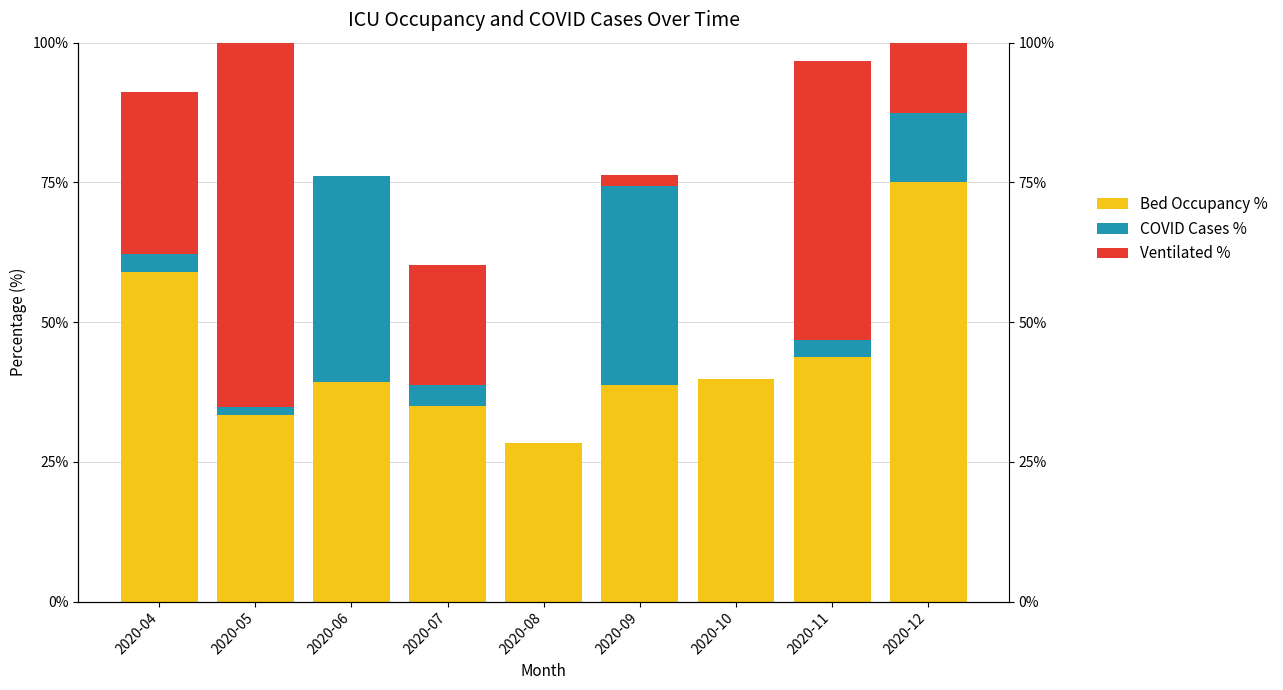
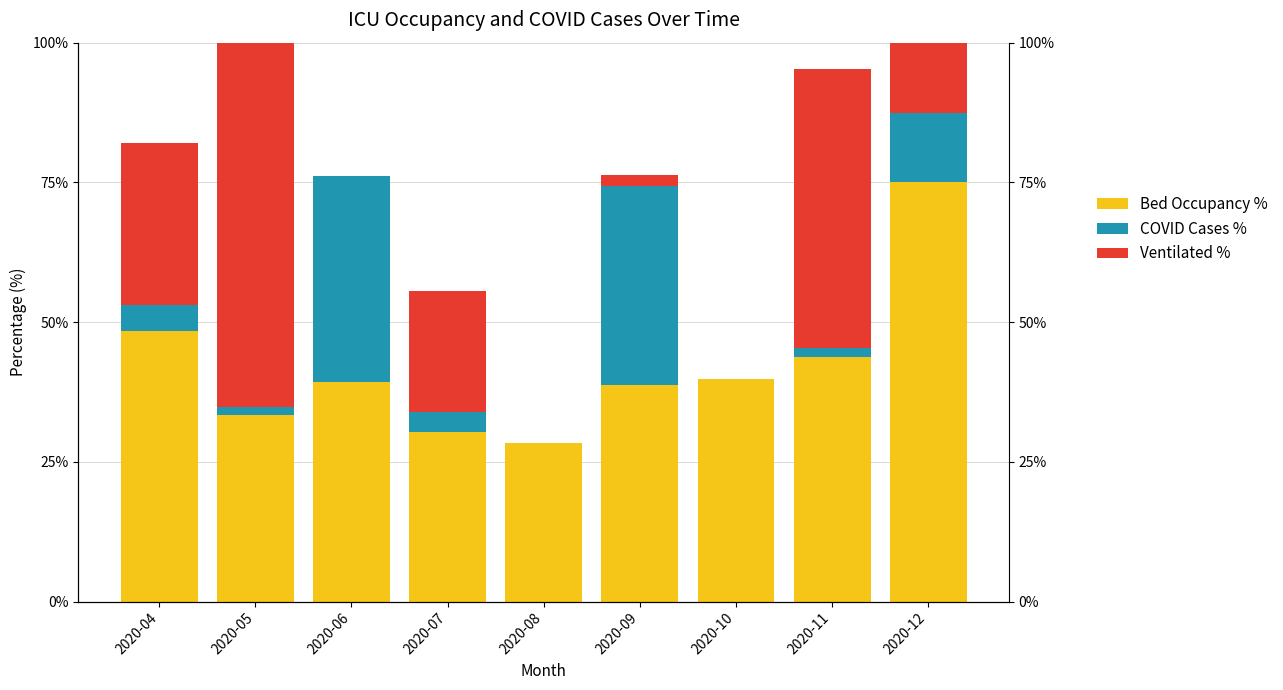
  {
    "Bed Occupancy %": {
-     "2020-04": "59%",
+     "2020-04": "48%",
      "2020-05": "33%",
      "2020-06": "39%",
-     "2020-07": "35%",
+     "2020-07": "30%",
      "2020-08": "28%",
      "2020-09": "39%",
      "2020-10": "40%",
      "2020-11": "44%",
      "2020-12": "75%"
    },
    "COVID Cases %": {
-     "2020-04": "3%",
+     "2020-04": "5%",
      "2020-05": "2%",
      "2020-06": "37%",
      "2020-07": "4%",
      "2020-08": "0%",
      "2020-09": "36%",
      "2020-10": "0%",
-     "2020-11": "3%",
+     "2020-11": "2%",
      "2020-12": "13%"
    },
    "Ventilated %": {
      "2020-04": "29%",
      "2020-06": "0%",
      "2020-07": "22%",
      "2020-08": "0%",
      "2020-09": "2%",
      "2020-10": "0%",
      "2020-11": "50%"
    }
  }
